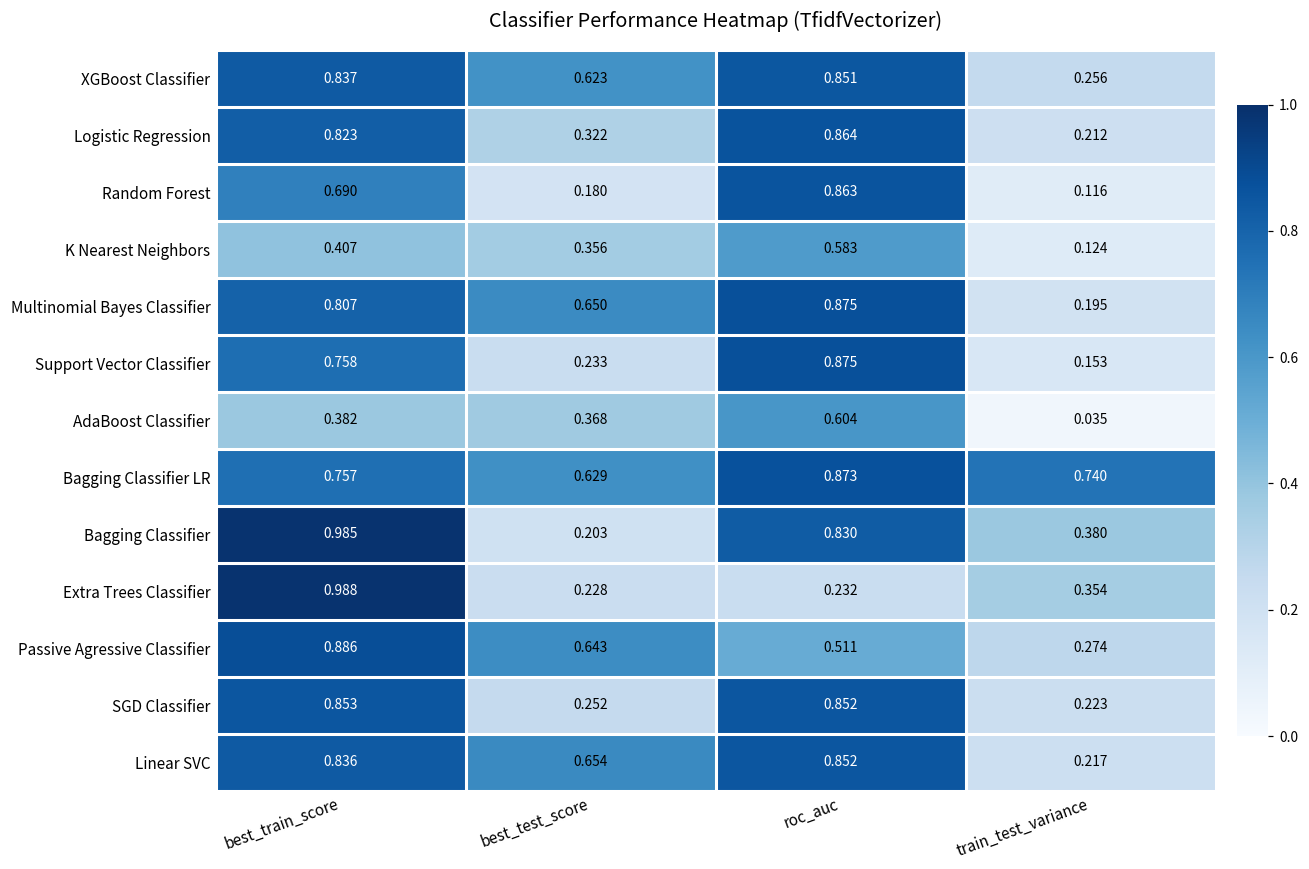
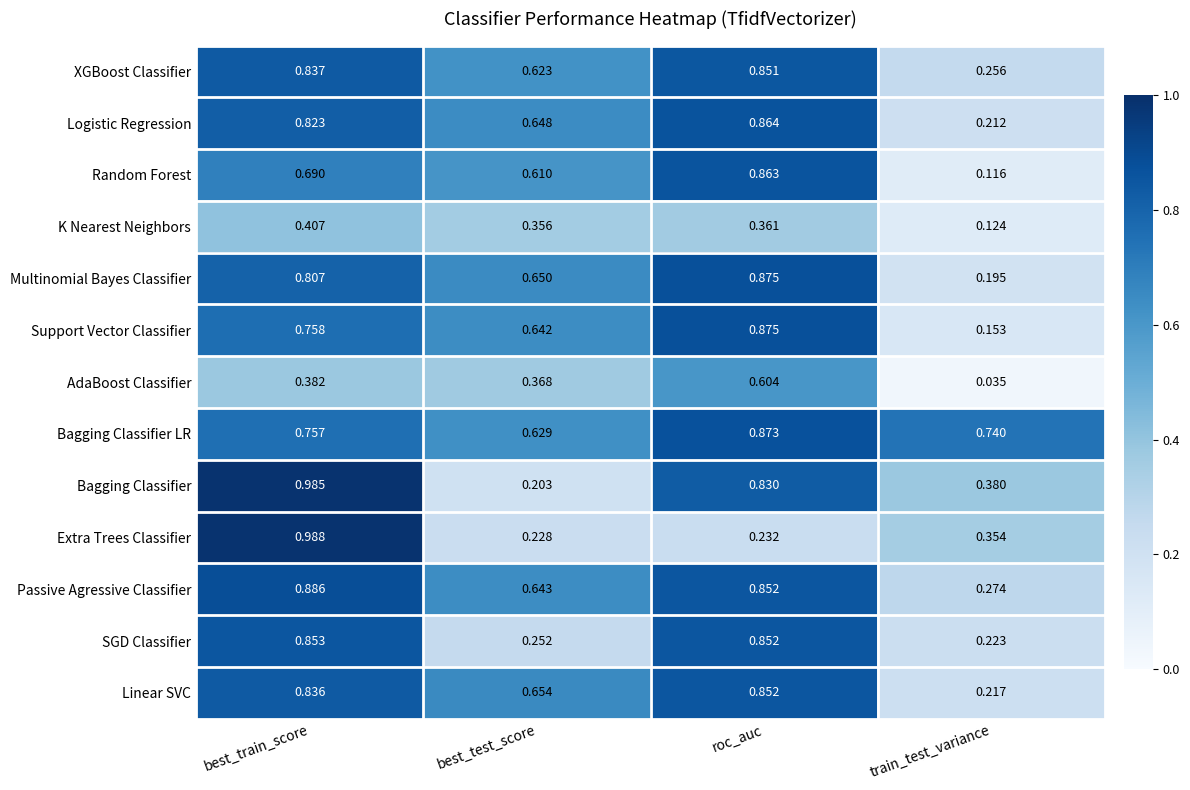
  {
    "XGBoost Classifier": {
      "best_train_score": 0.837,
      "best_test_score": 0.623,
      "roc_auc": 0.851,
      "train_test_variance": 0.256
    },
    "Logistic Regression": {
      "best_train_score": 0.823,
-     "best_test_score": 0.322,
+     "best_test_score": 0.648,
      "roc_auc": 0.864,
      "train_test_variance": 0.212
    },
    "Random Forest": {
      "best_train_score": 0.690,
-     "best_test_score": 0.180,
+     "best_test_score": 0.610,
      "roc_auc": 0.863,
      "train_test_variance": 0.116
    },
    "K Nearest Neighbors": {
      "best_train_score": 0.407,
      "best_test_score": 0.356,
-     "roc_auc": 0.583,
+     "roc_auc": 0.361,
      "train_test_variance": 0.124
    },
    "Multinomial Bayes Classifier": {
      "best_train_score": 0.807,
      "best_test_score": 0.650,
      "roc_auc": 0.875,
      "train_test_variance": 0.195
    },
    "Support Vector Classifier": {
      "best_train_score": 0.758,
-     "best_test_score": 0.233,
+     "best_test_score": 0.642,
      "roc_auc": 0.875,
      "train_test_variance": 0.153
    },
    "AdaBoost Classifier": {
      "best_train_score": 0.382,
      "best_test_score": 0.368,
      "roc_auc": 0.604,
      "train_test_variance": 0.035
    },
    "Bagging Classifier LR": {
      "best_train_score": 0.757,
      "best_test_score": 0.629,
      "roc_auc": 0.873,
      "train_test_variance": 0.740
    },
    "Bagging Classifier": {
      "best_train_score": 0.985,
      "best_test_score": 0.203,
      "roc_auc": 0.830,
      "train_test_variance": 0.380
    },
    "Extra Trees Classifier": {
      "best_train_score": 0.988,
      "best_test_score": 0.228,
      "roc_auc": 0.232,
      "train_test_variance": 0.354
    },
    "Passive Agressive Classifier": {
      "best_train_score": 0.886,
      "best_test_score": 0.643,
-     "roc_auc": 0.511,
+     "roc_auc": 0.852,
      "train_test_variance": 0.274
    },
    "SGD Classifier": {
      "best_train_score": 0.853,
      "best_test_score": 0.252,
      "roc_auc": 0.852,
      "train_test_variance": 0.223
    },
    "Linear SVC": {
      "best_train_score": 0.836,
      "best_test_score": 0.654,
      "roc_auc": 0.852,
      "train_test_variance": 0.217
    }
  }
